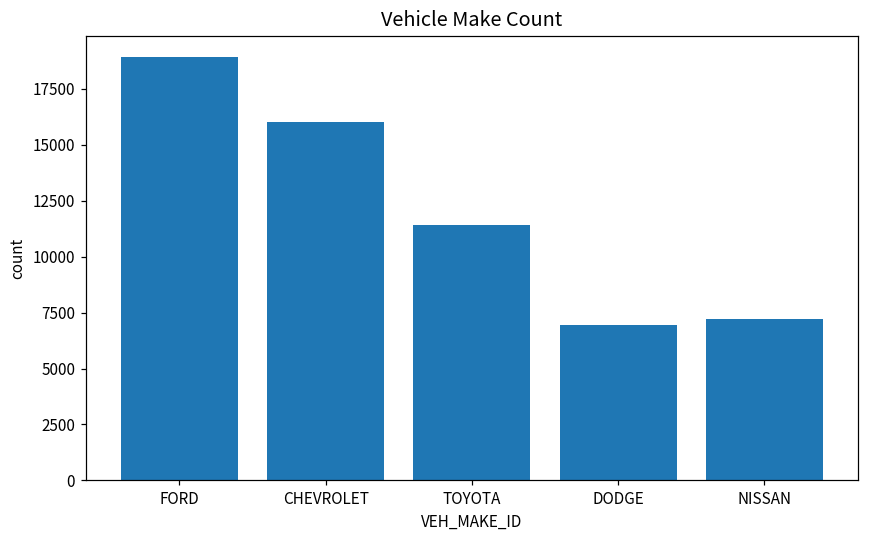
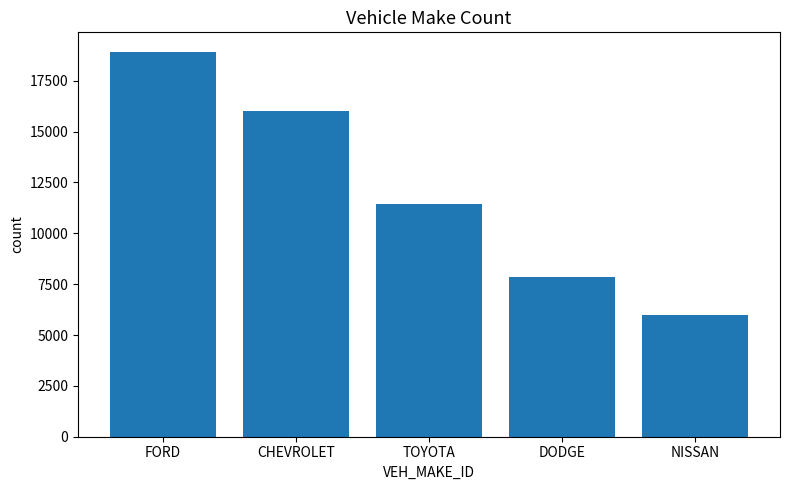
  {
    "FORD": 18900,
    "CHEVROLET": 16000,
    "TOYOTA": 11400,
-   "DODGE": 6900,
-   "NISSAN": 7200
+   "DODGE": 7800,
+   "NISSAN": 6000
  }
